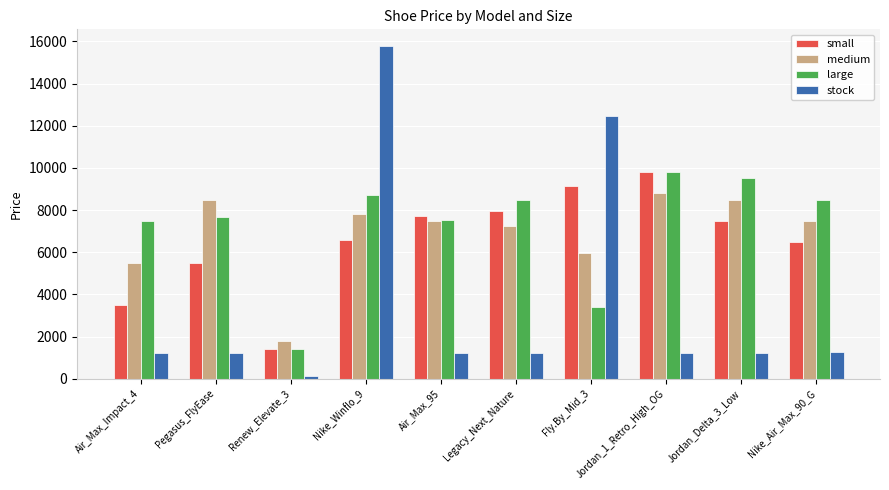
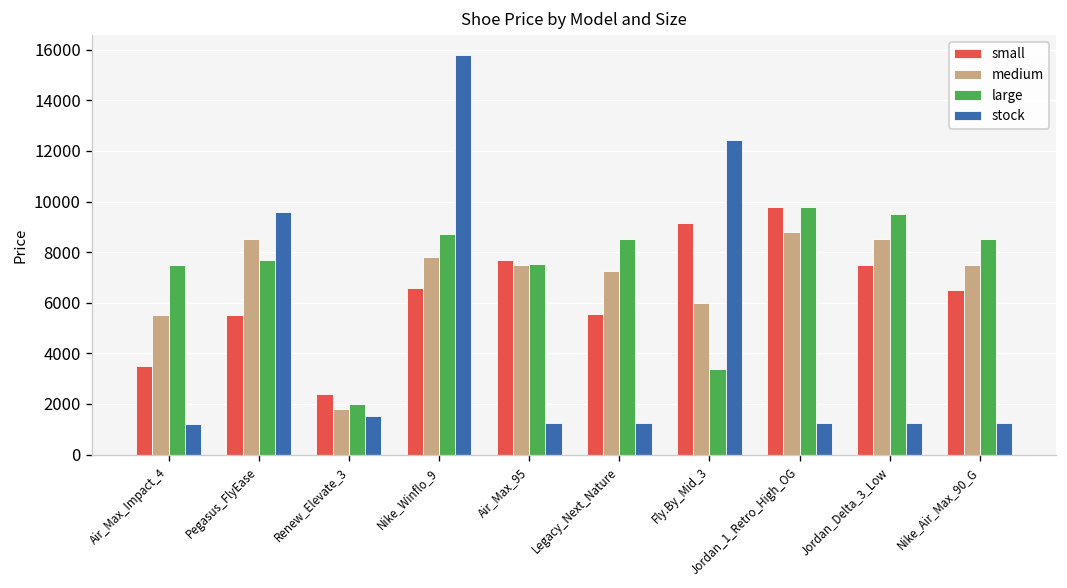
  {
    "small": {
      "Air_Max_Impact_4": 3500,
      "Pegasus_FlyEase": 5500,
-     "Renew_Elevate_3": 1400,
+     "Renew_Elevate_3": 2400,
      "Nike_Winflo_9": 6600,
      "Air_Max_95": 7700,
-     "Legacy_Next_Nature": 7900,
+     "Legacy_Next_Nature": 5500,
      "Fly.By_Mid_3": 9100,
      "Jordan_1_Retro_High_OG": 9800,
      "Jordan_Delta_3_Low": 7500,
      "Nike_Air_Max_90_G": 6500
    },
    "medium": {
      "Air_Max_Impact_4": 5500,
      "Pegasus_FlyEase": 8500,
      "Renew_Elevate_3": 1800,
      "Nike_Winflo_9": 7800,
      "Air_Max_95": 7500,
      "Legacy_Next_Nature": 7200,
      "Fly.By_Mid_3": 6000,
      "Jordan_1_Retro_High_OG": 8800,
      "Jordan_Delta_3_Low": 8500,
      "Nike_Air_Max_90_G": 7500
    },
    "large": {
      "Air_Max_Impact_4": 7500,
      "Pegasus_FlyEase": 7700,
-     "Renew_Elevate_3": 1400,
+     "Renew_Elevate_3": 2000,
      "Nike_Winflo_9": 8700,
      "Air_Max_95": 7500,
      "Legacy_Next_Nature": 8500,
      "Fly.By_Mid_3": 3400,
      "Jordan_1_Retro_High_OG": 9800,
      "Jordan_Delta_3_Low": 9500,
      "Nike_Air_Max_90_G": 8500
    },
    "stock": {
      "Air_Max_Impact_4": 1200,
-     "Pegasus_FlyEase": 1200,
-     "Renew_Elevate_3": 100,
+     "Pegasus_FlyEase": 9600,
+     "Renew_Elevate_3": 1500,
      "Nike_Winflo_9": 15800,
      "Air_Max_95": 1200,
      "Legacy_Next_Nature": 1200,
      "Fly.By_Mid_3": 12400,
      "Jordan_1_Retro_High_OG": 1200,
      "Jordan_Delta_3_Low": 1200,
      "Nike_Air_Max_90_G": 1300
    }
  }
